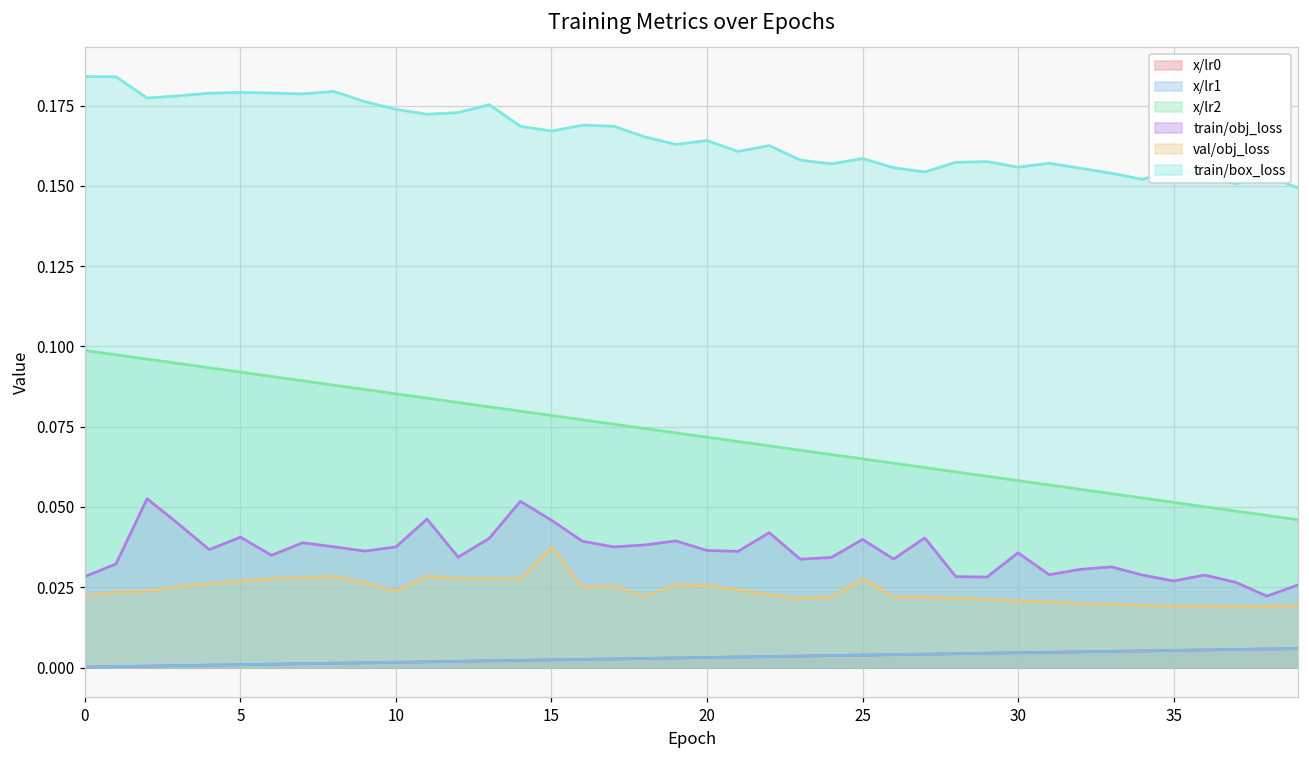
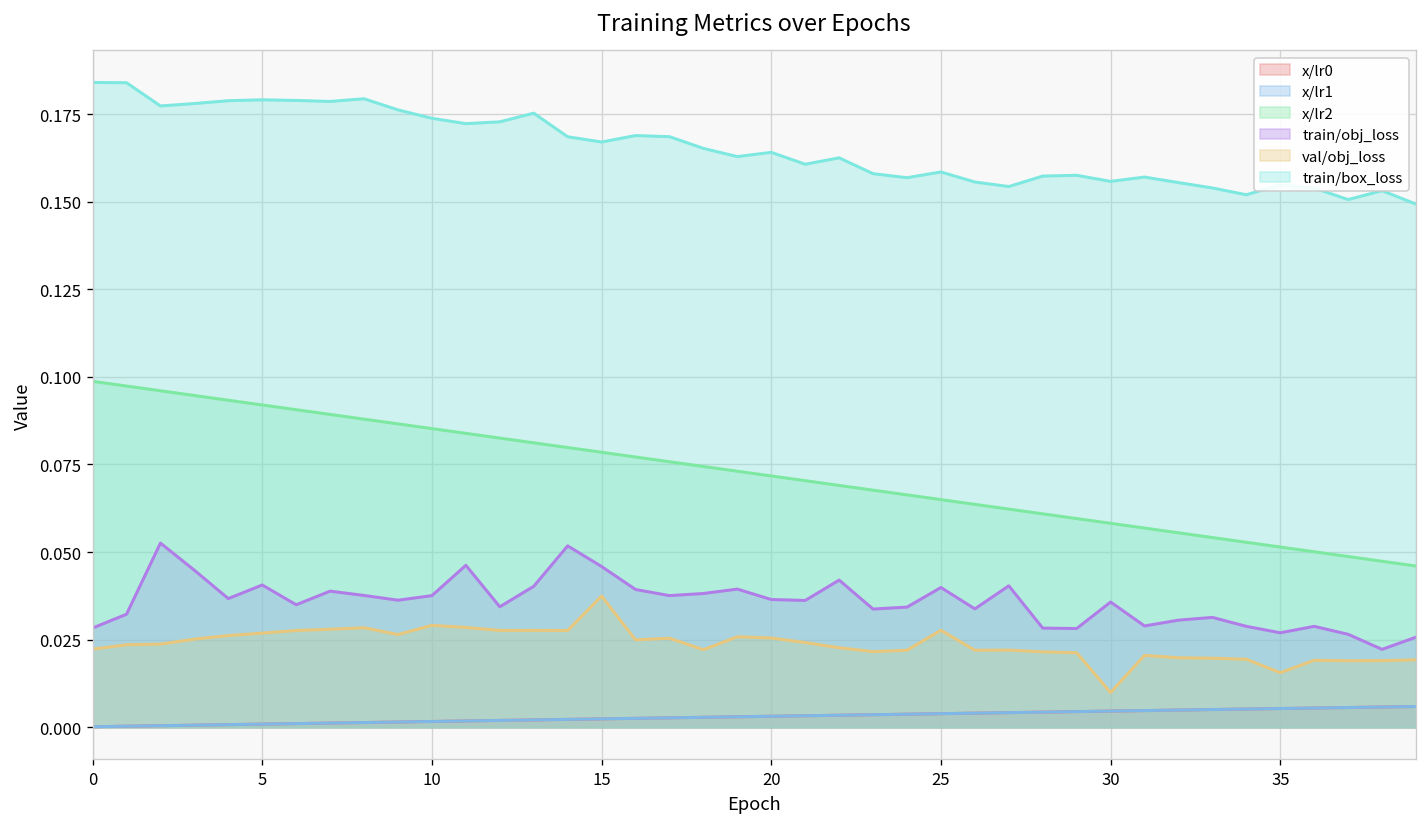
  {
    "val/obj_loss": {
      "0": 0.022,
      "5": 0.027,
-     "10": 0.024,
+     "10": 0.029,
      "15": 0.037,
      "20": 0.025,
      "25": 0.028,
-     "30": 0.021,
-     "35": 0.019
+     "30": 0.010,
+     "35": 0.016
    }
  }
